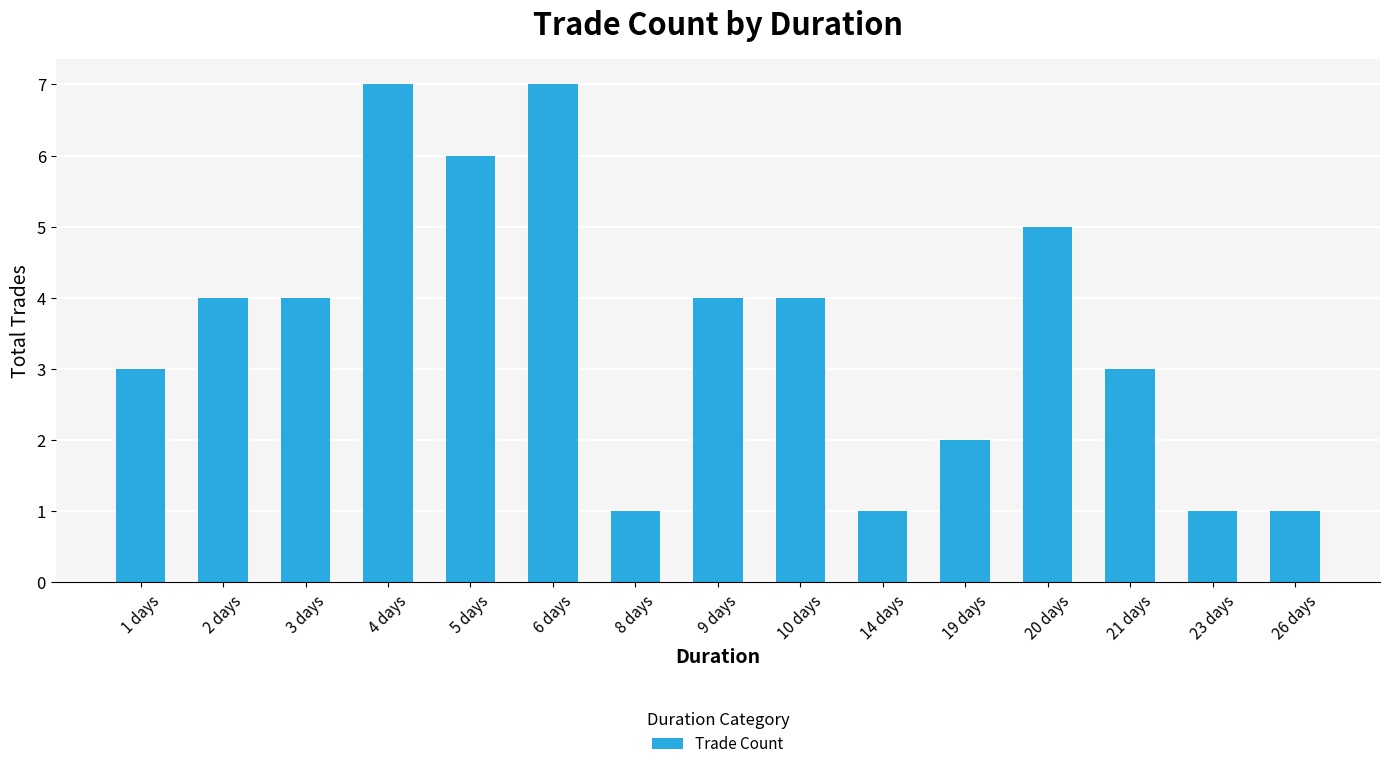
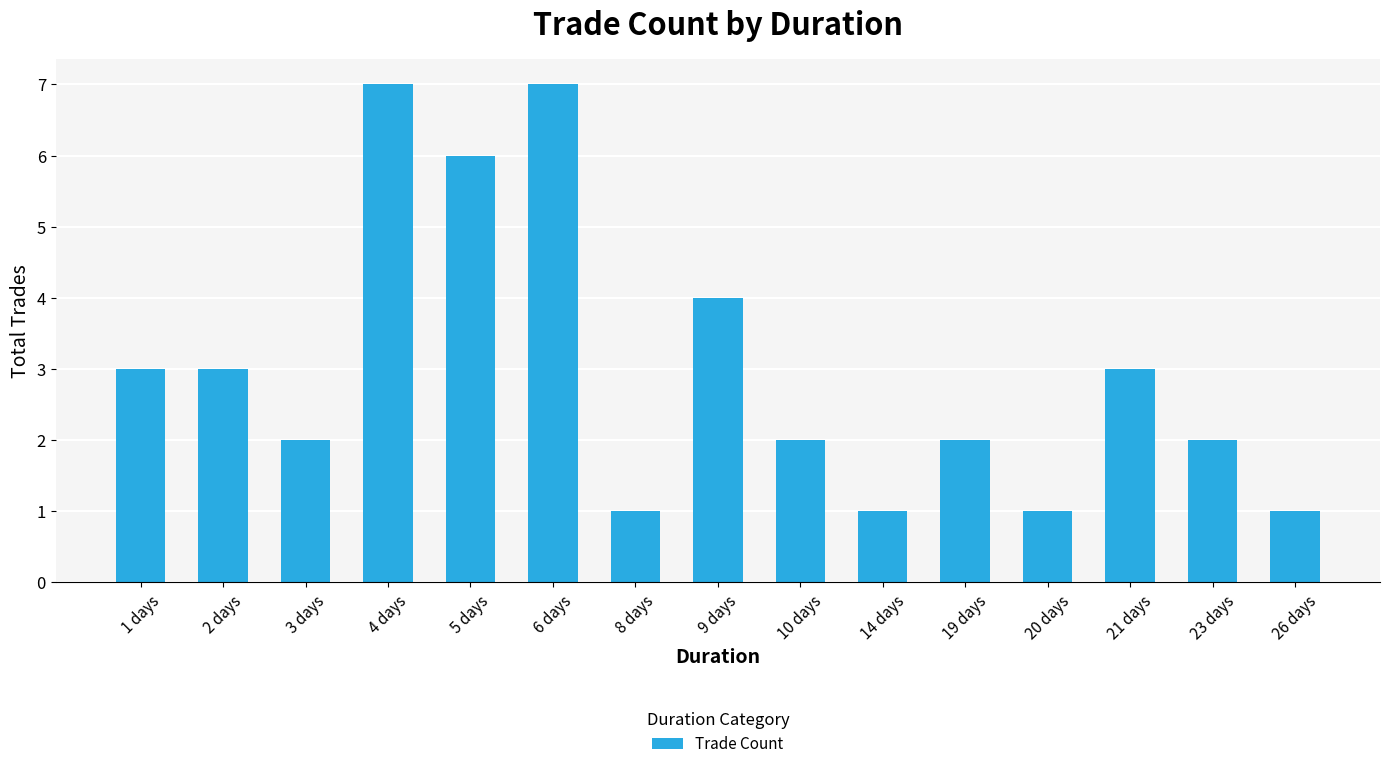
  {
    "1 days": 3,
-   "2 days": 4,
-   "3 days": 4,
+   "2 days": 3,
+   "3 days": 2,
    "4 days": 7,
    "5 days": 6,
    "6 days": 7,
    "8 days": 1,
    "9 days": 4,
-   "10 days": 4,
+   "10 days": 2,
    "14 days": 1,
    "19 days": 2,
-   "20 days": 5,
+   "20 days": 1,
    "21 days": 3,
-   "23 days": 1,
+   "23 days": 2,
    "26 days": 1
  }
